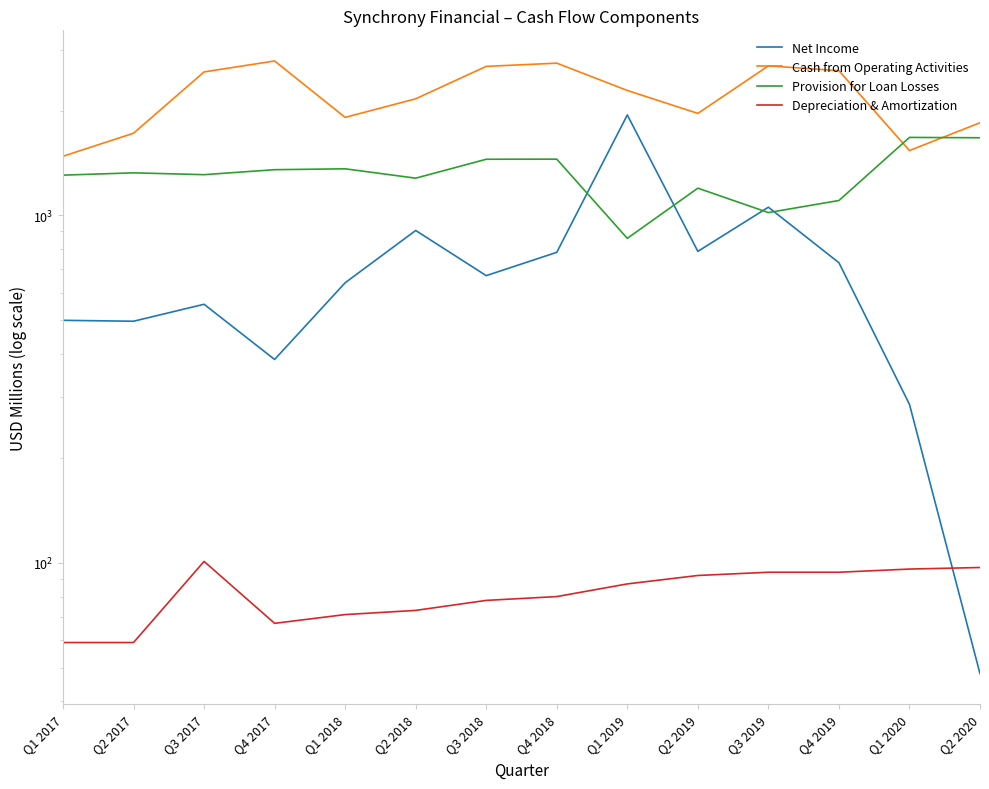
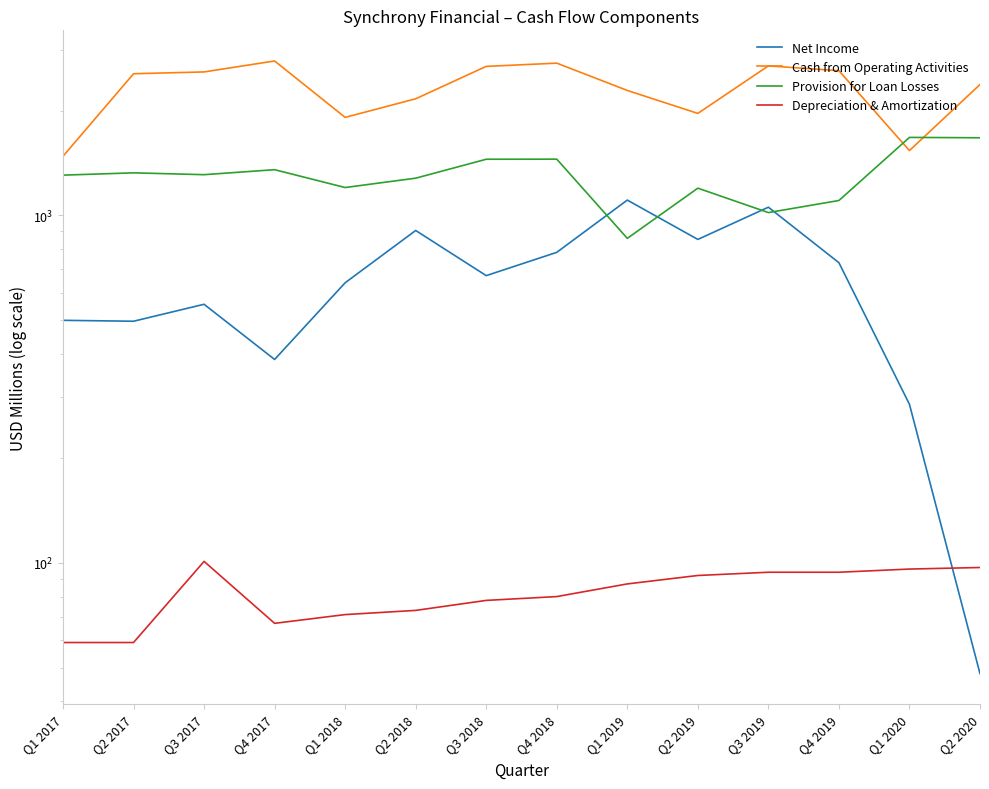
  {
    "Net Income": {
      "Q1 2017": 500,
      "Q2 2017": 500,
      "Q3 2017": 560,
      "Q4 2017": 390,
      "Q1 2018": 640,
      "Q2 2018": 910,
      "Q3 2018": 670,
      "Q4 2018": 780,
-     "Q1 2019": 1900,
-     "Q2 2019": 790,
+     "Q1 2019": 1110,
+     "Q2 2019": 850,
      "Q3 2019": 1060,
      "Q4 2019": 730,
      "Q1 2020": 290,
      "Q2 2020": 48
    },
    "Cash from Operating Activities": {
      "Q1 2017": 1480,
-     "Q2 2017": 1700,
+     "Q2 2017": 2600,
      "Q3 2017": 2600,
      "Q4 2017": 2800,
      "Q1 2018": 1900,
      "Q2 2018": 2200,
      "Q3 2018": 2700,
      "Q4 2018": 2700,
      "Q1 2019": 2300,
      "Q2 2019": 2000,
      "Q3 2019": 2700,
      "Q4 2019": 2600,
      "Q1 2020": 1500,
-     "Q2 2020": 1800
+     "Q2 2020": 2400
    },
    "Provision for Loan Losses": {
      "Q1 2017": 1310,
      "Q2 2017": 1330,
      "Q3 2017": 1310,
      "Q4 2017": 1350,
-     "Q1 2018": 1360,
+     "Q1 2018": 1200,
      "Q2 2018": 1280,
      "Q3 2018": 1450,
      "Q4 2018": 1450,
      "Q1 2019": 860,
      "Q2 2019": 1200,
      "Q3 2019": 1020,
      "Q4 2019": 1100,
      "Q1 2020": 1700,
      "Q2 2020": 1700
    },
    "Depreciation & Amortization": {
      "Q1 2017": 59,
      "Q2 2017": 59,
      "Q3 2017": 101,
      "Q4 2017": 67,
      "Q1 2018": 71,
      "Q2 2018": 73,
      "Q3 2018": 78,
      "Q4 2018": 80,
      "Q1 2019": 87,
      "Q2 2019": 92,
      "Q3 2019": 94,
      "Q4 2019": 94,
      "Q1 2020": 96,
      "Q2 2020": 97
    }
  }
